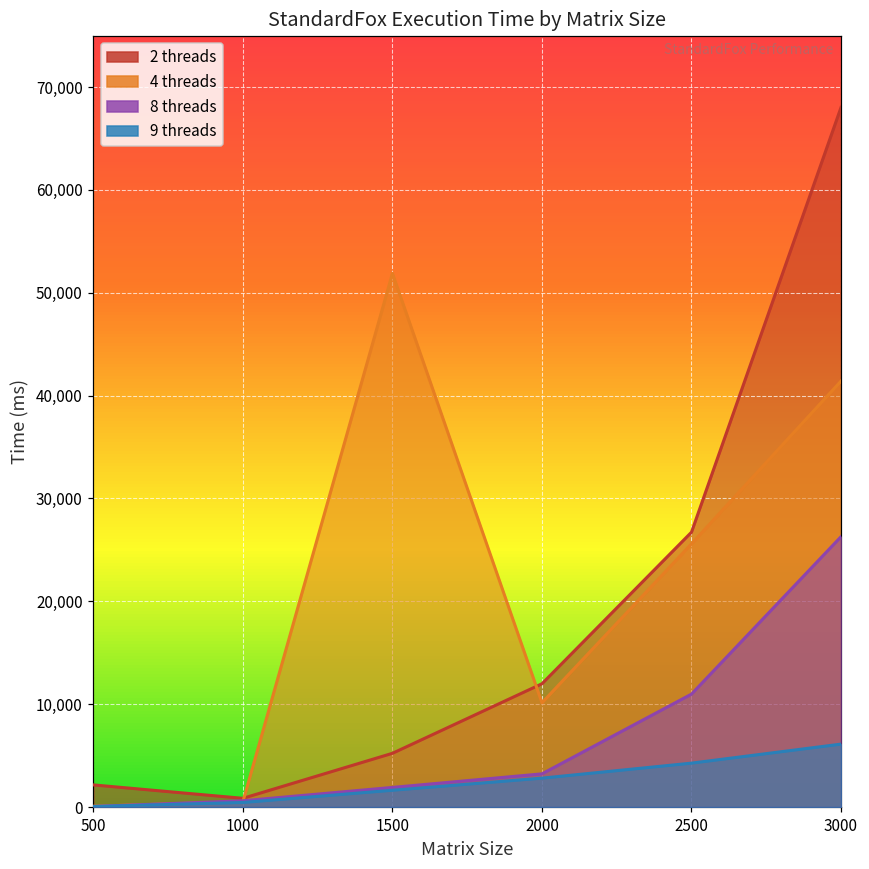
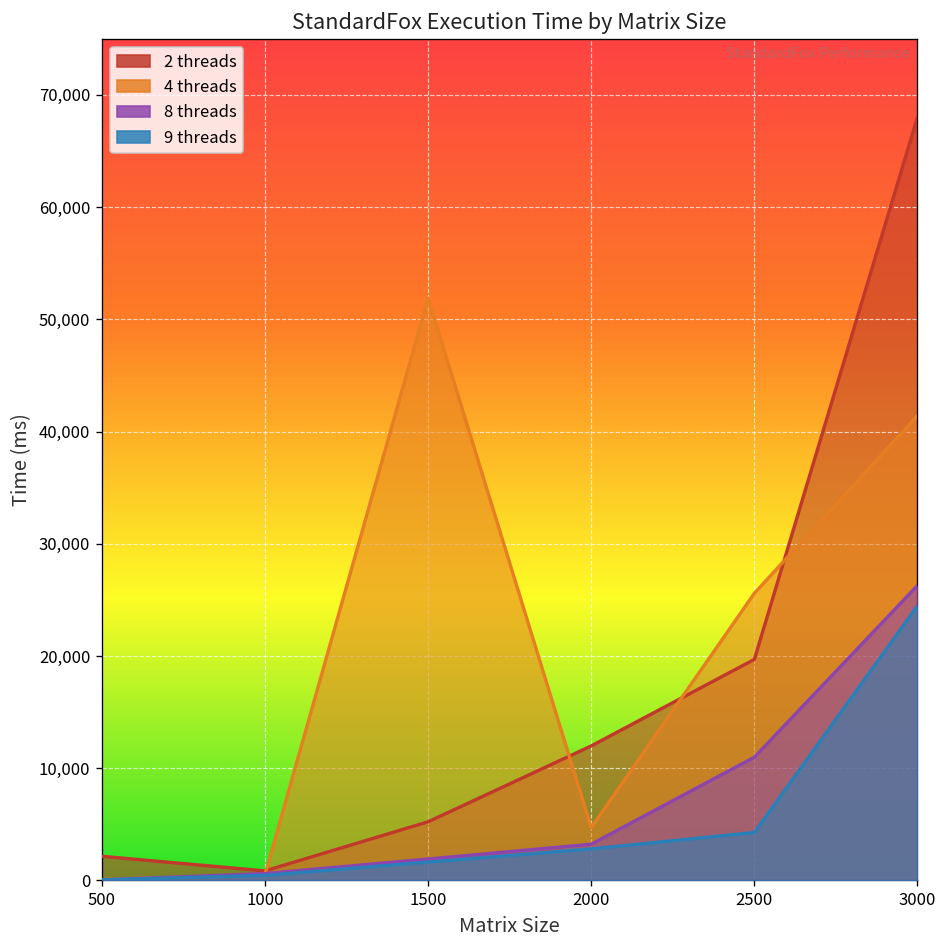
  {
    "2 threads": {
      "500": "2,000",
      "1500": "5,000",
      "2000": "12,000",
-     "2500": "27,000",
+     "2500": "20,000",
      "3000": "68,000"
    },
    "4 threads": {
      "1500": "52,000",
-     "2000": "10,000",
+     "2000": "5,000",
      "2500": "26,000",
      "3000": "41,000"
    },
    "8 threads": {
      "1500": "2,000",
      "2000": "3,000",
      "2500": "11,000",
      "3000": "26,000"
    },
    "9 threads": {
      "1500": "2,000",
      "2000": "3,000",
      "2500": "4,000",
-     "3000": "6,000"
+     "3000": "24,000"
    }
  }
